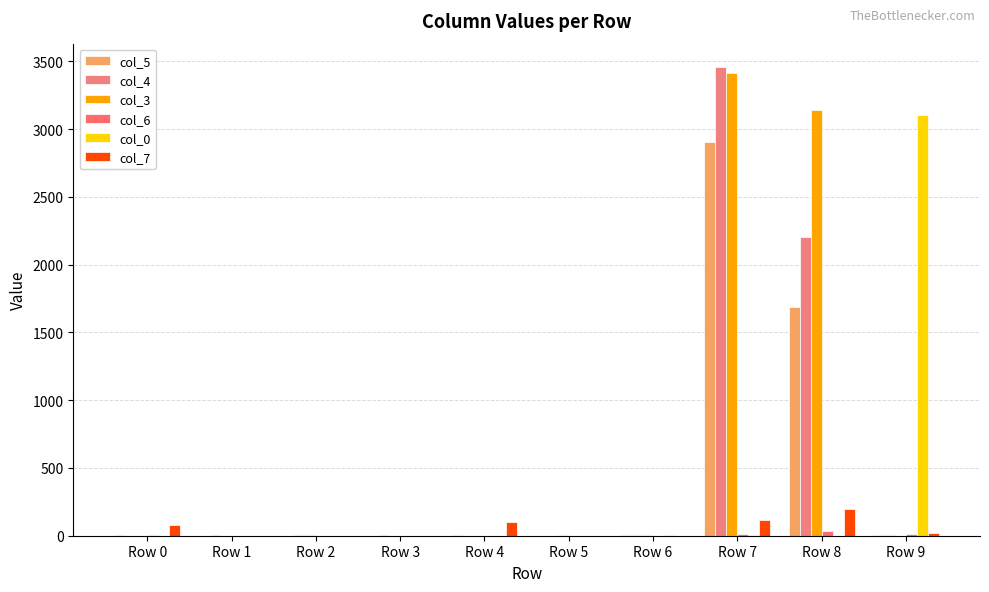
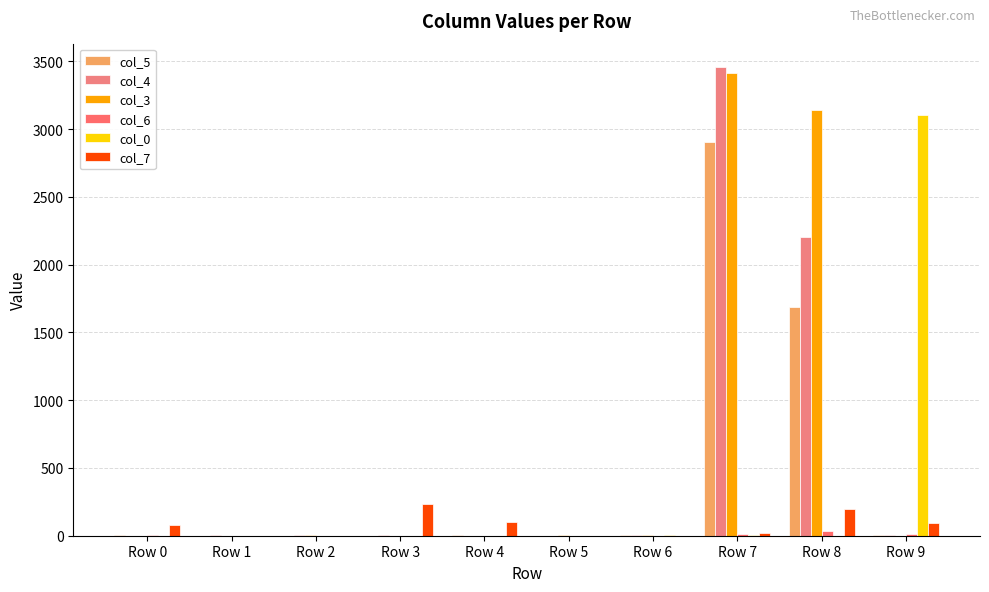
  {
    "col_7": {
      "Row 0": 80,
      "Row 1": 0,
      "Row 2": 0,
-     "Row 3": 0,
+     "Row 3": 240,
      "Row 4": 100,
      "Row 5": 0,
      "Row 6": 0,
-     "Row 7": 120,
+     "Row 7": 20,
      "Row 8": 200,
-     "Row 9": 20
+     "Row 9": 90
    }
  }
